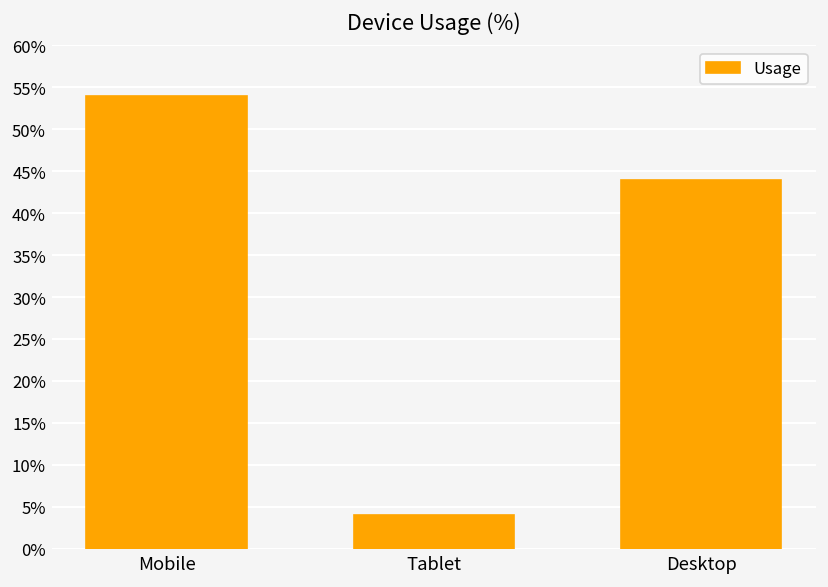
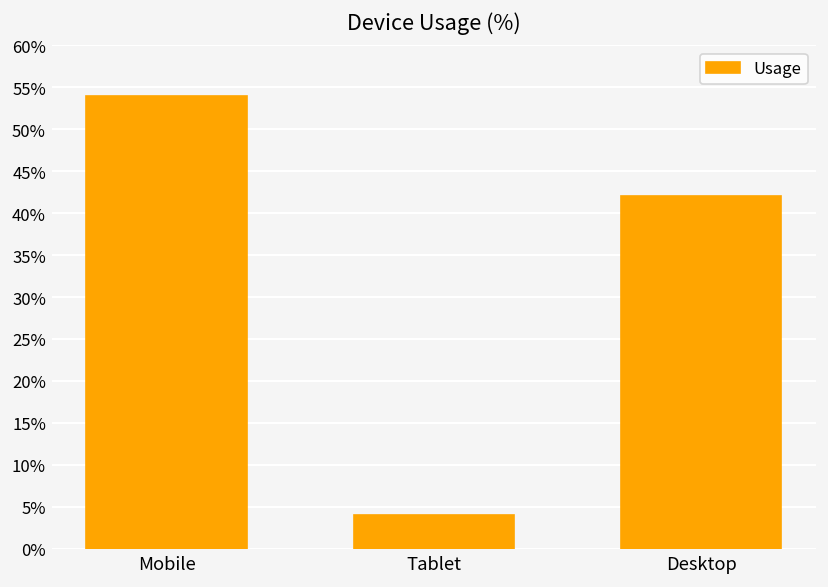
  {
    "Mobile": "54%",
    "Tablet": "4%",
-   "Desktop": "44%"
+   "Desktop": "42%"
  }
